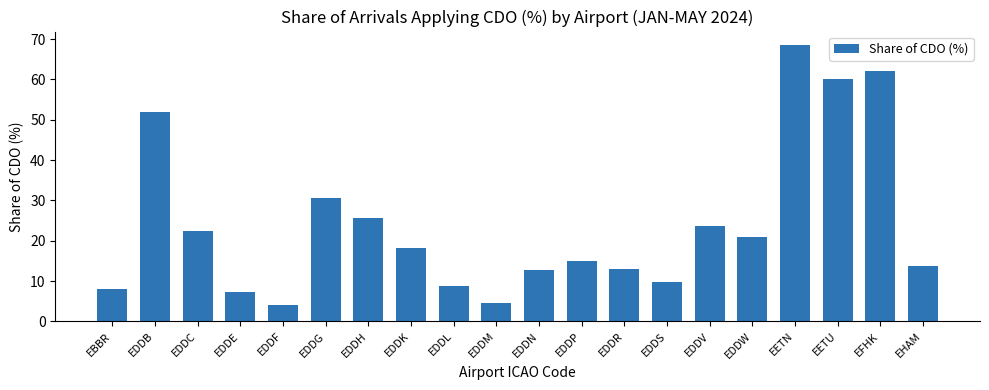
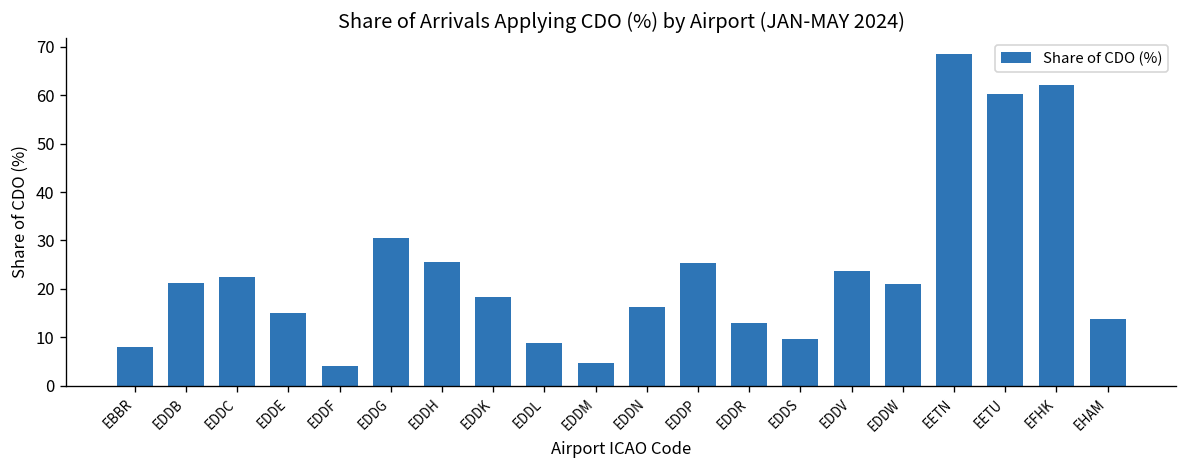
  {
    "EBBR": 8,
-   "EDDB": 52,
+   "EDDB": 21,
    "EDDC": 22,
-   "EDDE": 7,
+   "EDDE": 15,
    "EDDF": 4,
    "EDDG": 31,
    "EDDH": 26,
    "EDDK": 18,
    "EDDL": 9,
    "EDDM": 5,
-   "EDDN": 13,
-   "EDDP": 15,
+   "EDDN": 16,
+   "EDDP": 25,
    "EDDR": 13,
    "EDDS": 10,
    "EDDV": 24,
    "EDDW": 21,
    "EETN": 68,
    "EETU": 60,
    "EFHK": 62,
    "EHAM": 14
  }
